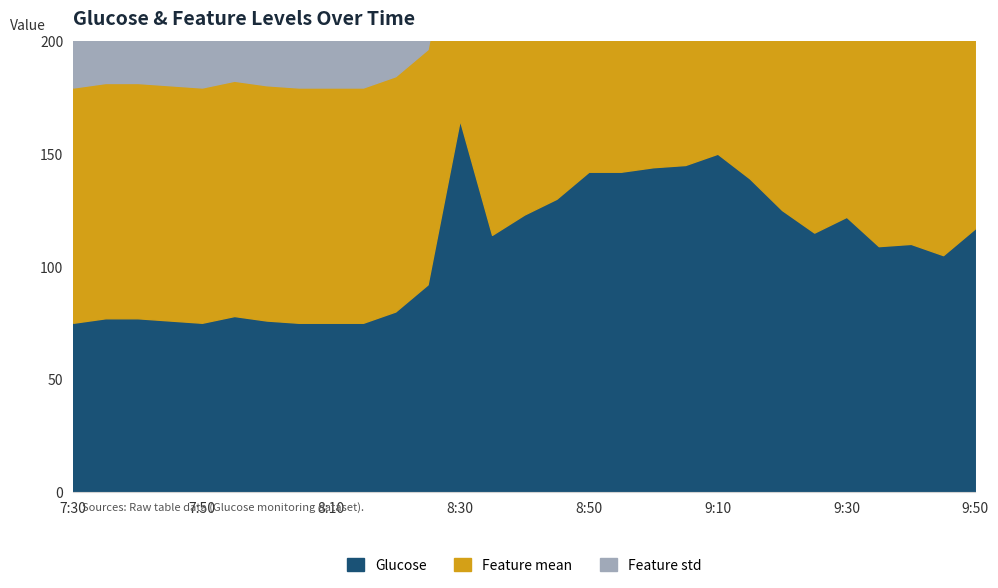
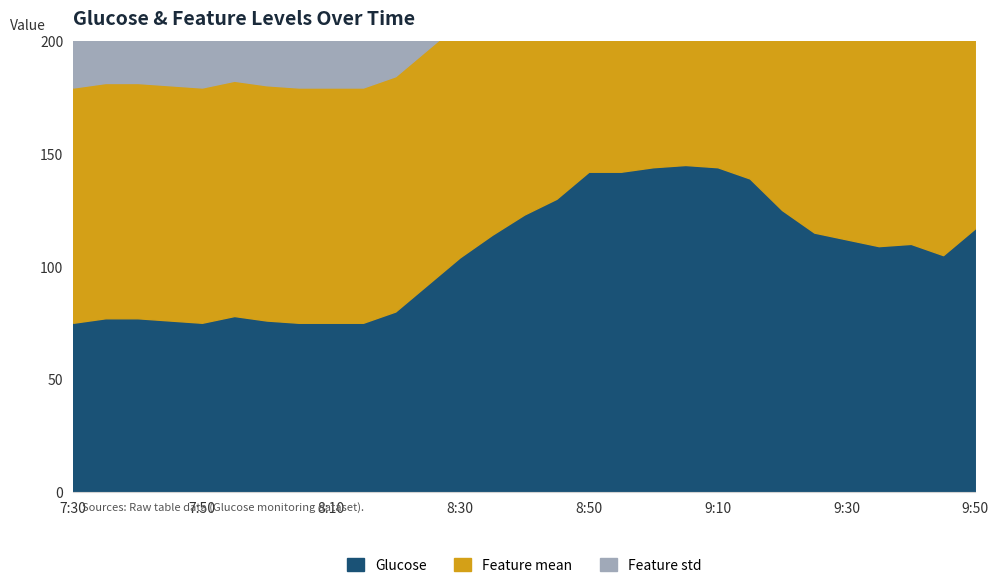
  {
    "Glucose": {
      "7:30": 75,
      "7:50": 75,
      "8:10": 75,
-     "8:30": 165,
+     "8:30": 104,
      "8:50": 142,
-     "9:10": 150,
-     "9:30": 122,
+     "9:10": 144,
+     "9:30": 112,
      "9:50": 117
    },
    "Feature mean": {
      "7:30": 179,
      "7:50": 179,
      "8:10": 179
    }
  }
